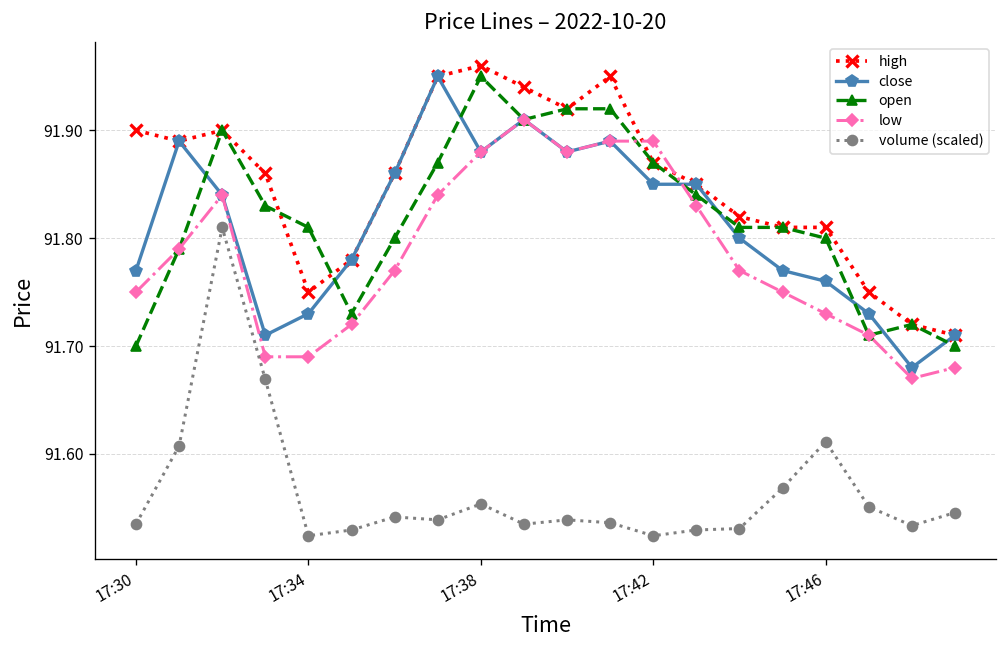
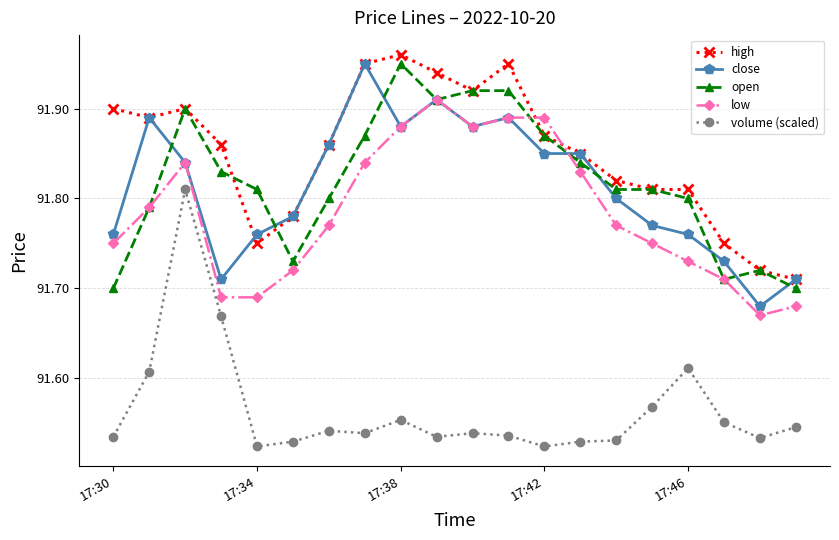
  {
    "high": {
      "17:30": 91.90,
      "17:34": 91.75,
      "17:38": 91.96,
      "17:46": 91.81
    },
    "close": {
-     "17:30": 91.77,
-     "17:34": 91.73,
+     "17:30": 91.76,
+     "17:34": 91.76,
      "17:42": 91.85,
      "17:46": 91.76
    },
    "open": {
      "17:30": 91.70,
      "17:34": 91.81,
      "17:38": 91.95,
      "17:46": 91.80
    },
    "low": {
      "17:30": 91.75,
      "17:34": 91.69,
      "17:42": 91.89,
      "17:46": 91.73
    },
    "volume (scaled)": {
      "17:30": 91.53,
      "17:34": 91.52,
      "17:38": 91.55,
      "17:42": 91.52,
      "17:46": 91.61
    }
  }
